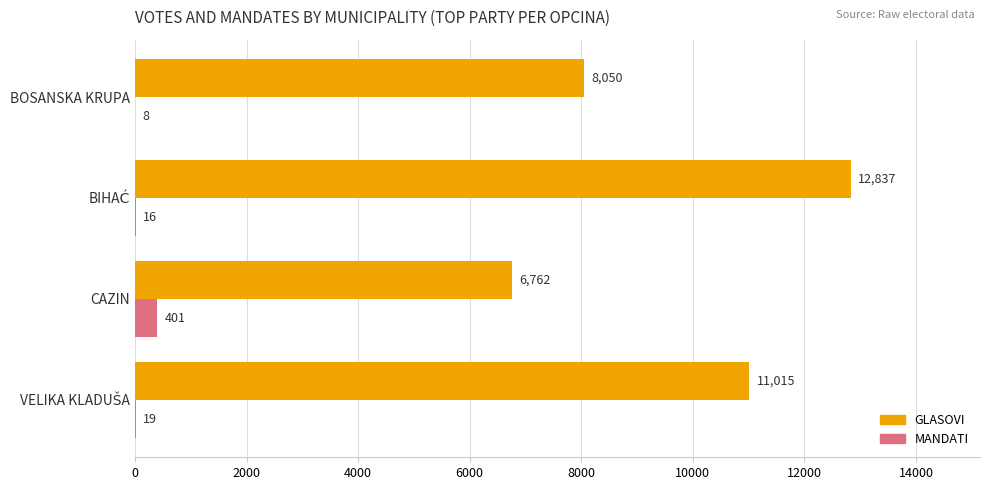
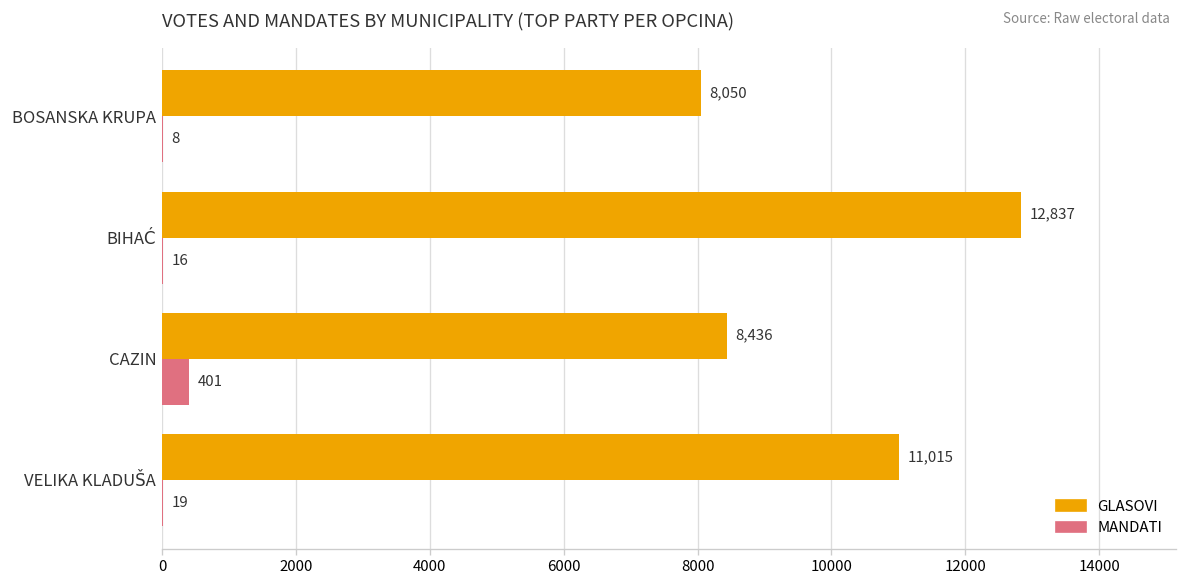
  {
    "GLASOVI": {
      "BOSANSKA KRUPA": "8,050",
      "BIHAĆ": "12,837",
-     "CAZIN": "6,762",
+     "CAZIN": "8,436",
      "VELIKA KLADUŠA": "11,015"
    },
    "MANDATI": {
      "BOSANSKA KRUPA": "8",
      "BIHAĆ": "16",
      "CAZIN": "401",
      "VELIKA KLADUŠA": "19"
    }
  }
